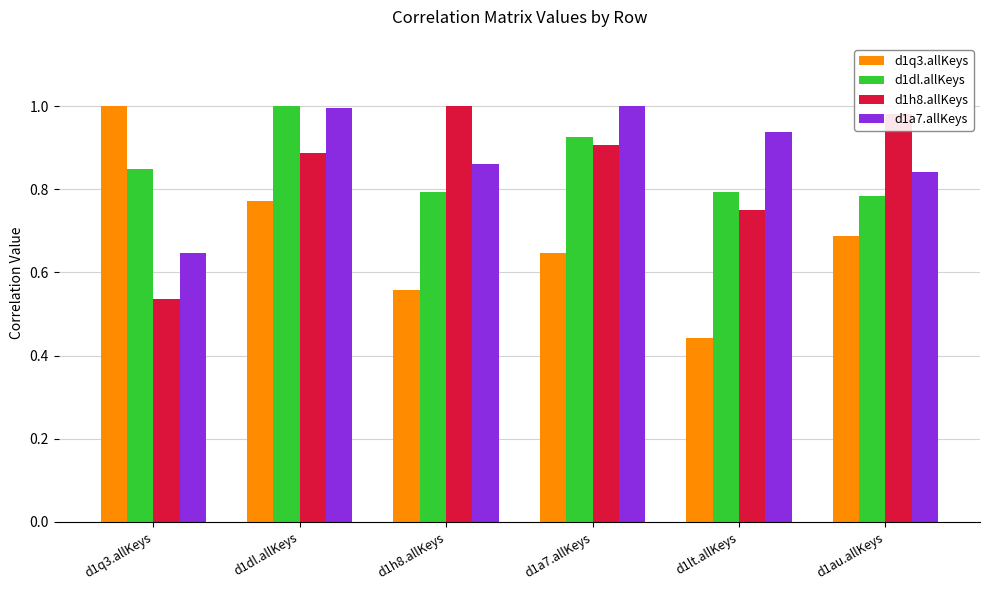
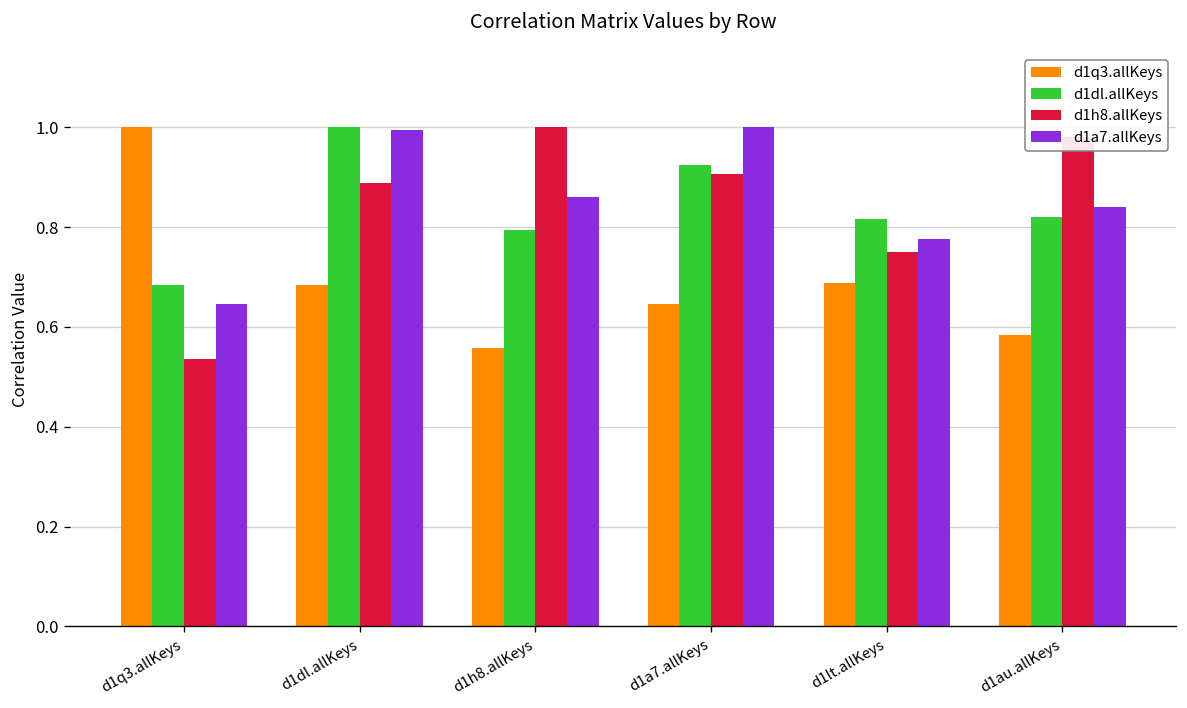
  {
    "d1q3.allKeys": {
      "d1q3.allKeys": 1.00,
-     "d1dl.allKeys": 0.77,
+     "d1dl.allKeys": 0.68,
      "d1h8.allKeys": 0.56,
      "d1a7.allKeys": 0.65,
-     "d1lt.allKeys": 0.44,
-     "d1au.allKeys": 0.69
+     "d1lt.allKeys": 0.69,
+     "d1au.allKeys": 0.58
    },
    "d1dl.allKeys": {
-     "d1q3.allKeys": 0.85,
+     "d1q3.allKeys": 0.68,
      "d1dl.allKeys": 1.00,
      "d1h8.allKeys": 0.79,
      "d1a7.allKeys": 0.93,
-     "d1lt.allKeys": 0.79,
-     "d1au.allKeys": 0.78
+     "d1lt.allKeys": 0.82,
+     "d1au.allKeys": 0.82
    },
    "d1h8.allKeys": {
      "d1q3.allKeys": 0.54,
      "d1dl.allKeys": 0.89,
      "d1h8.allKeys": 1.00,
      "d1a7.allKeys": 0.91,
      "d1lt.allKeys": 0.75
    },
    "d1a7.allKeys": {
      "d1q3.allKeys": 0.65,
      "d1dl.allKeys": 1.00,
      "d1h8.allKeys": 0.86,
      "d1a7.allKeys": 1.00,
-     "d1lt.allKeys": 0.94,
+     "d1lt.allKeys": 0.78,
      "d1au.allKeys": 0.84
    }
  }
